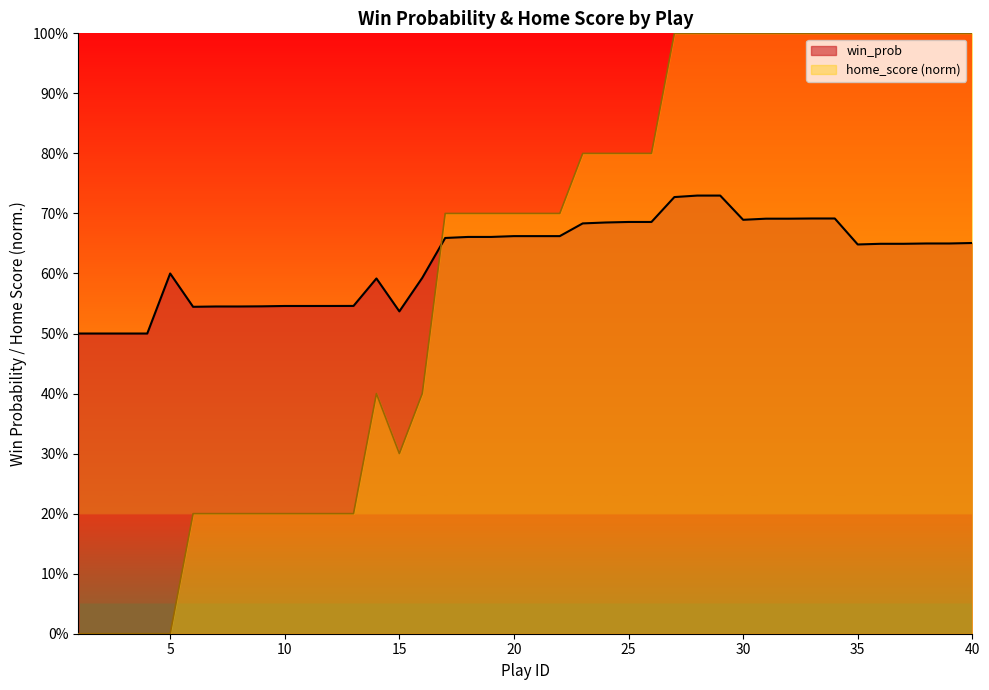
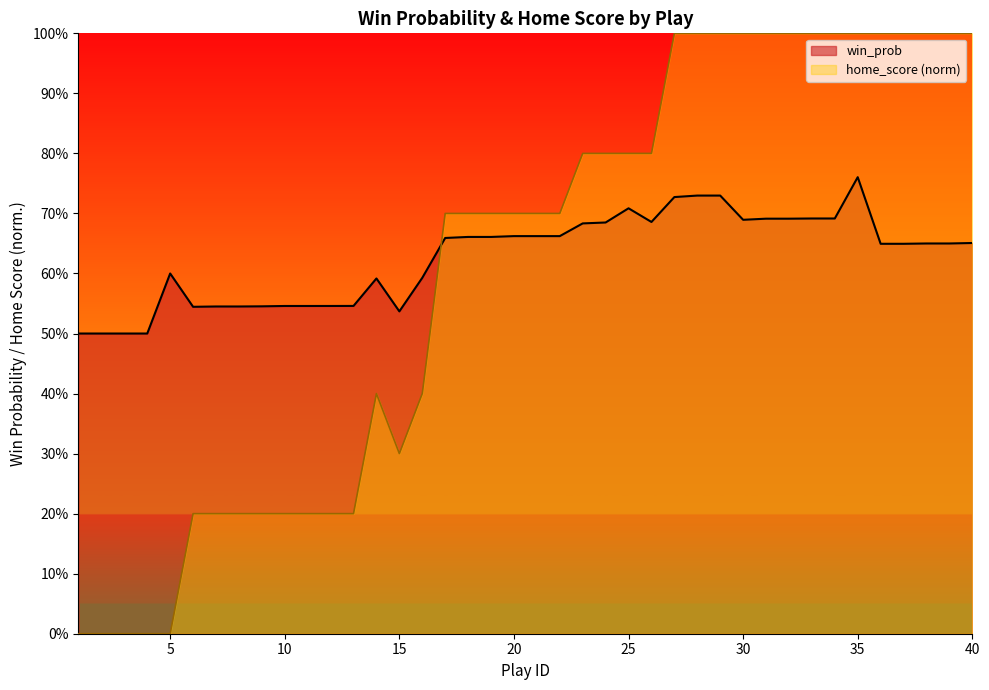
  {
    "win_prob": {
      "5": "60%",
      "10": "55%",
      "15": "54%",
      "20": "66%",
-     "25": "69%",
+     "25": "71%",
      "30": "69%",
-     "35": "65%",
+     "35": "76%",
      "40": "65%"
    },
    "home_score (norm)": {
      "5": "0%",
      "10": "20%",
      "15": "30%",
      "20": "70%",
      "25": "80%",
      "30": "100%",
      "35": "100%",
      "40": "100%"
    }
  }
